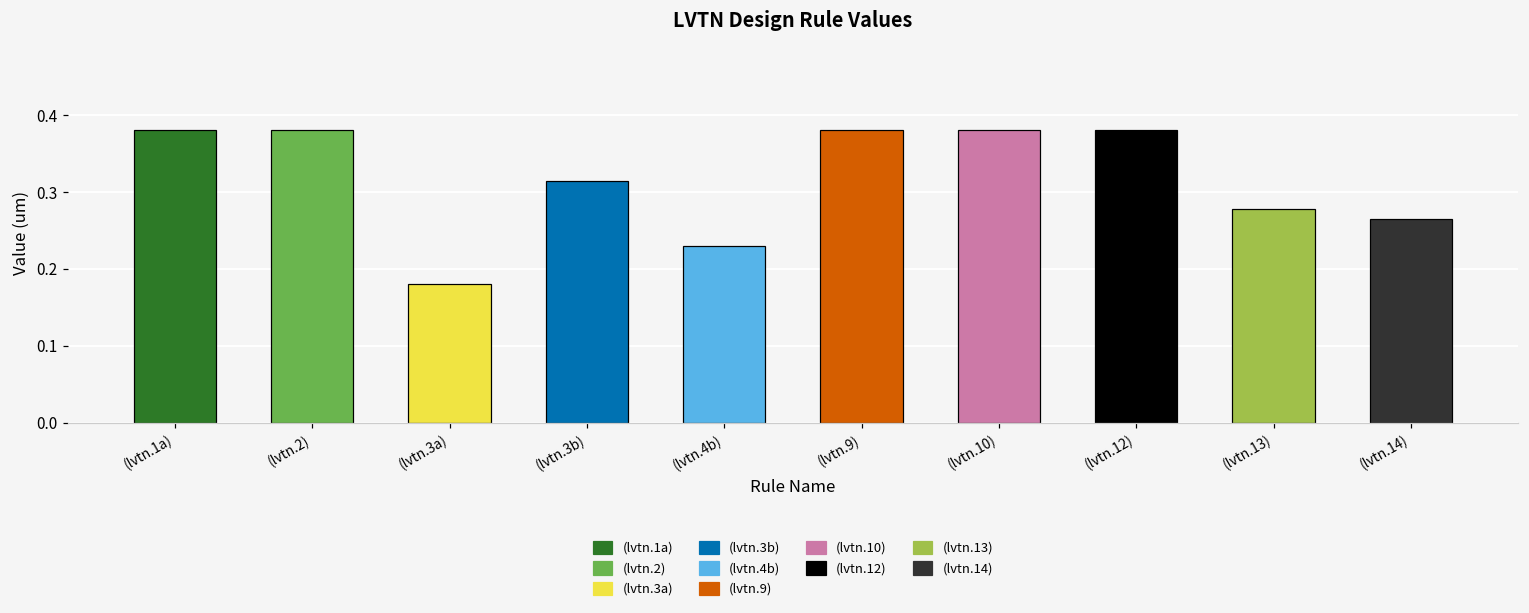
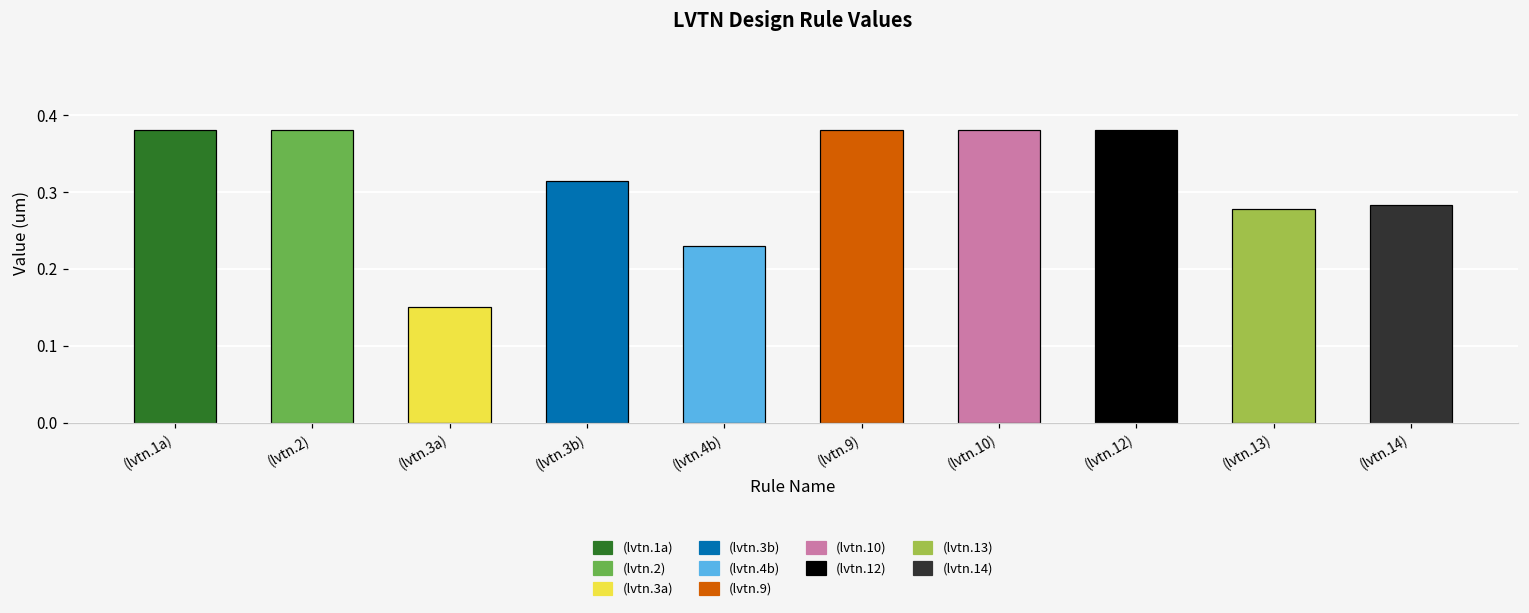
  {
    "(lvtn.1a)": 0.38,
    "(lvtn.2)": 0.38,
-   "(lvtn.3a)": 0.18,
+   "(lvtn.3a)": 0.15,
    "(lvtn.3b)": 0.31,
    "(lvtn.4b)": 0.23,
    "(lvtn.9)": 0.38,
    "(lvtn.10)": 0.38,
    "(lvtn.12)": 0.38,
    "(lvtn.13)": 0.28,
-   "(lvtn.14)": 0.27
+   "(lvtn.14)": 0.28
  }
